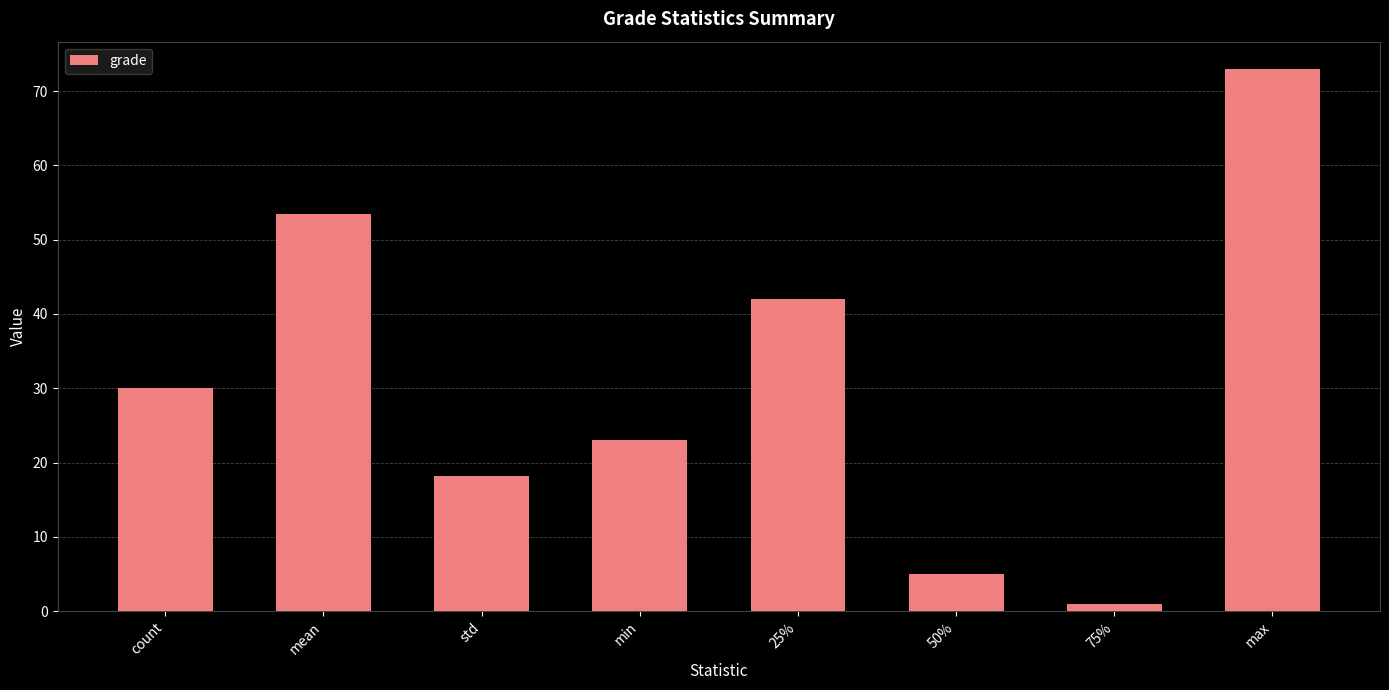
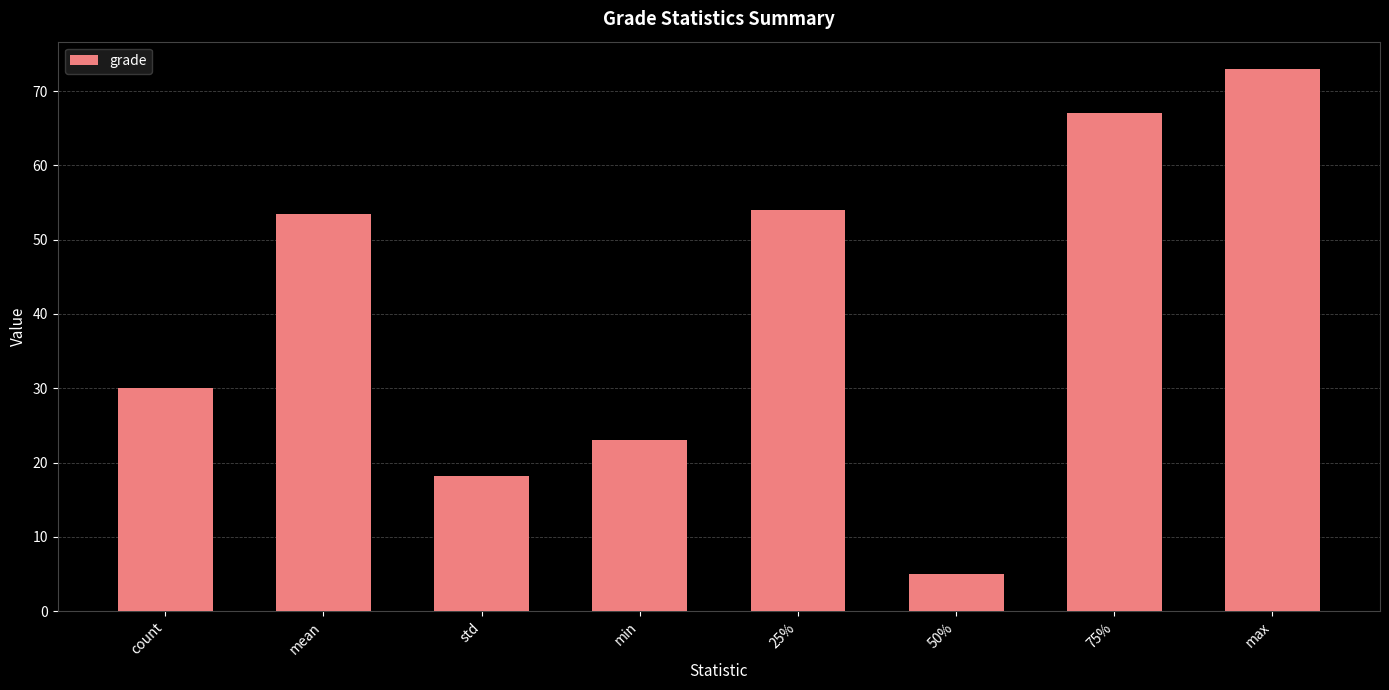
  {
    "count": 30,
    "mean": 54,
    "std": 18,
    "min": 23,
-   "25%": 42,
+   "25%": 54,
    "50%": 5,
-   "75%": 1,
+   "75%": 67,
    "max": 73
  }
